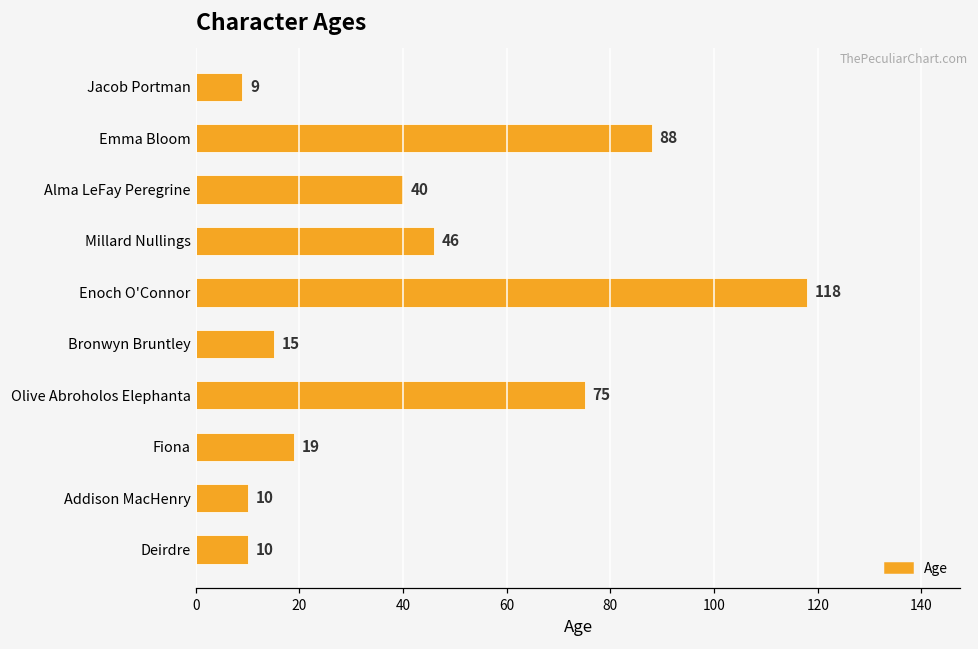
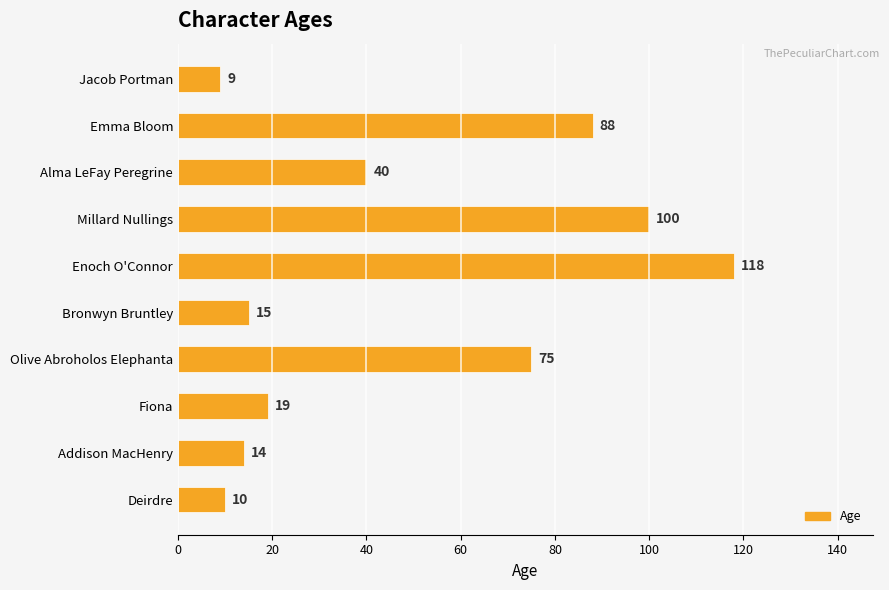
  {
    "Jacob Portman": 9,
    "Emma Bloom": 88,
    "Alma LeFay Peregrine": 40,
-   "Millard Nullings": 46,
+   "Millard Nullings": 100,
    "Enoch O'Connor": 118,
    "Bronwyn Bruntley": 15,
    "Olive Abroholos Elephanta": 75,
    "Fiona": 19,
-   "Addison MacHenry": 10,
+   "Addison MacHenry": 14,
    "Deirdre": 10
  }
